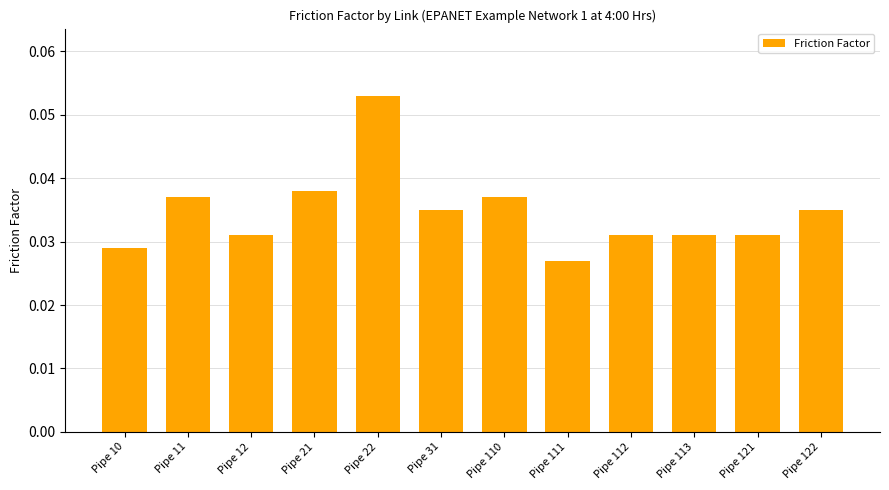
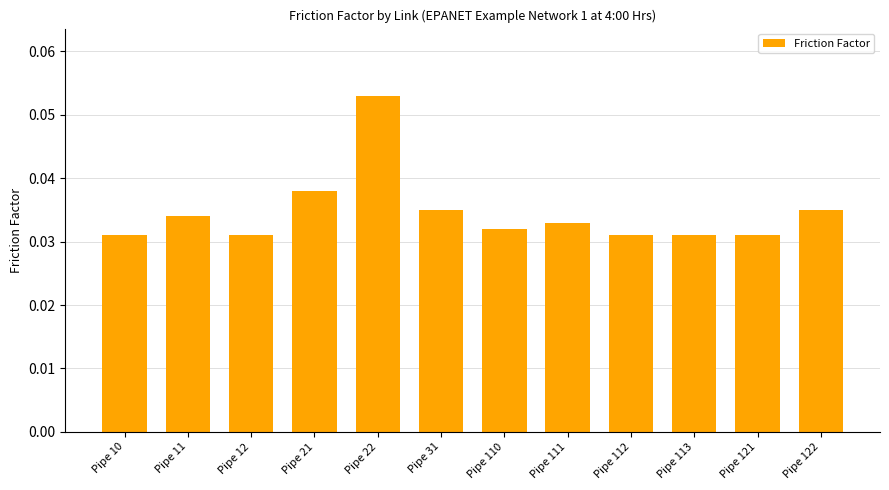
  {
-   "Pipe 10": 0.029,
-   "Pipe 11": 0.037,
+   "Pipe 10": 0.031,
+   "Pipe 11": 0.034,
    "Pipe 12": 0.031,
    "Pipe 21": 0.038,
    "Pipe 22": 0.053,
    "Pipe 31": 0.035,
-   "Pipe 110": 0.037,
-   "Pipe 111": 0.027,
+   "Pipe 110": 0.032,
+   "Pipe 111": 0.033,
    "Pipe 112": 0.031,
    "Pipe 113": 0.031,
    "Pipe 121": 0.031,
    "Pipe 122": 0.035
  }
